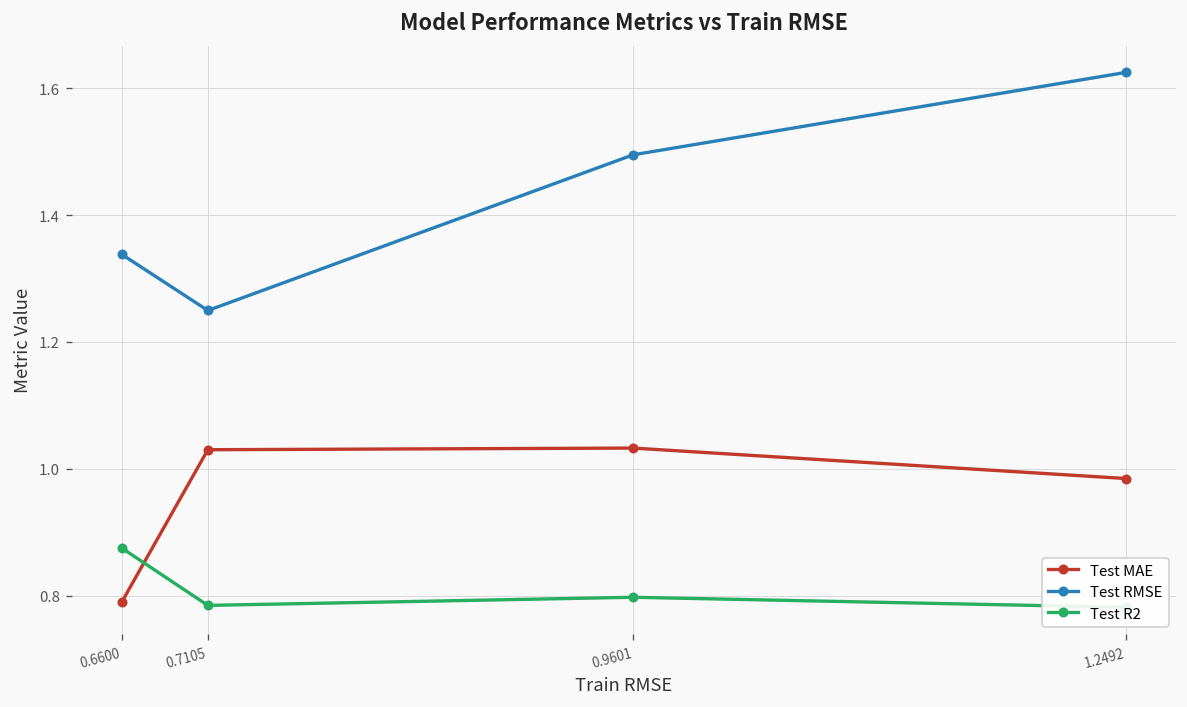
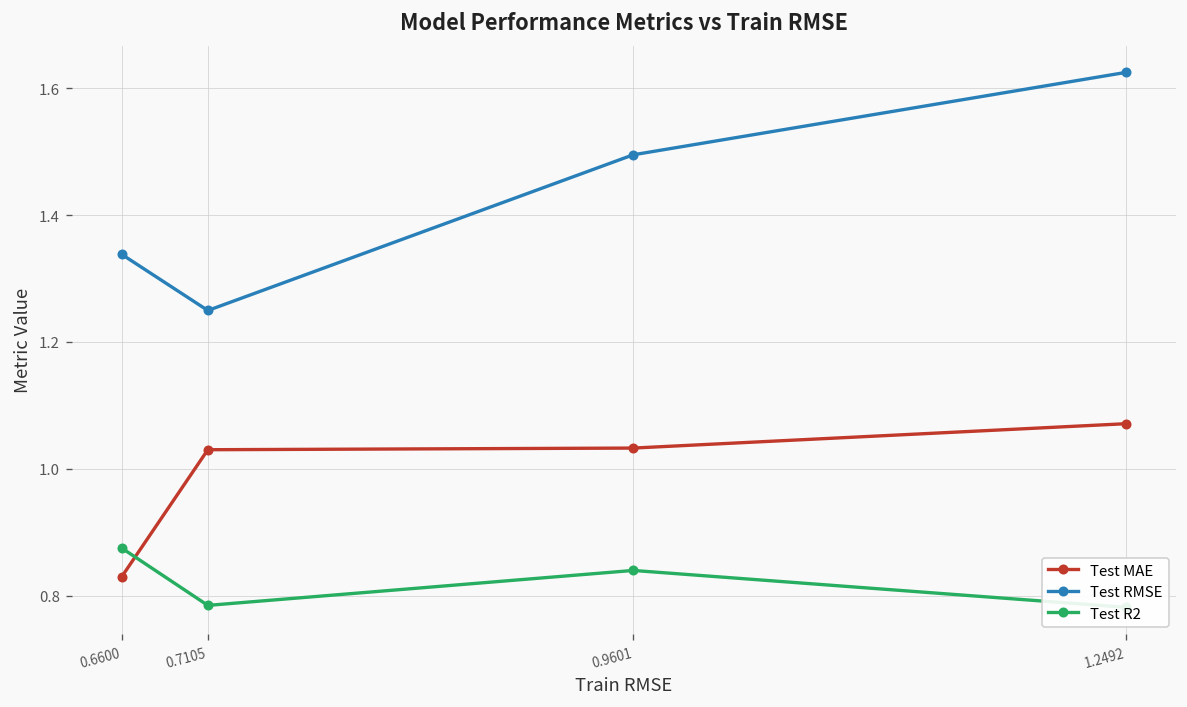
  {
    "Test MAE": {
-     "0.6600": 0.79,
+     "0.6600": 0.83,
      "0.7105": 1.03,
      "0.9601": 1.03,
-     "1.2492": 0.98
+     "1.2492": 1.07
    },
    "Test RMSE": {
      "0.6600": 1.34,
      "0.7105": 1.25,
      "0.9601": 1.50,
      "1.2492": 1.62
    },
    "Test R2": {
      "0.6600": 0.88,
      "0.7105": 0.78,
-     "0.9601": 0.80
+     "0.9601": 0.84
    }
  }
